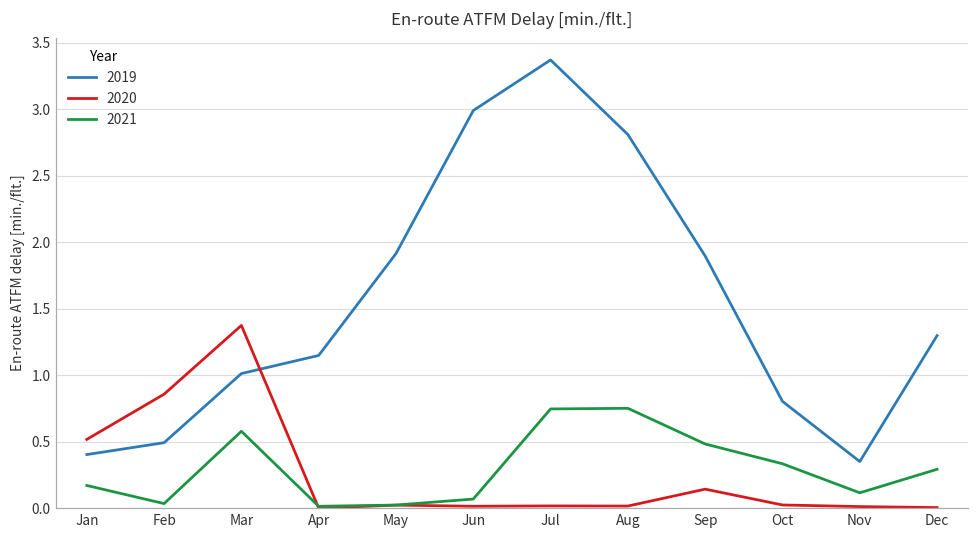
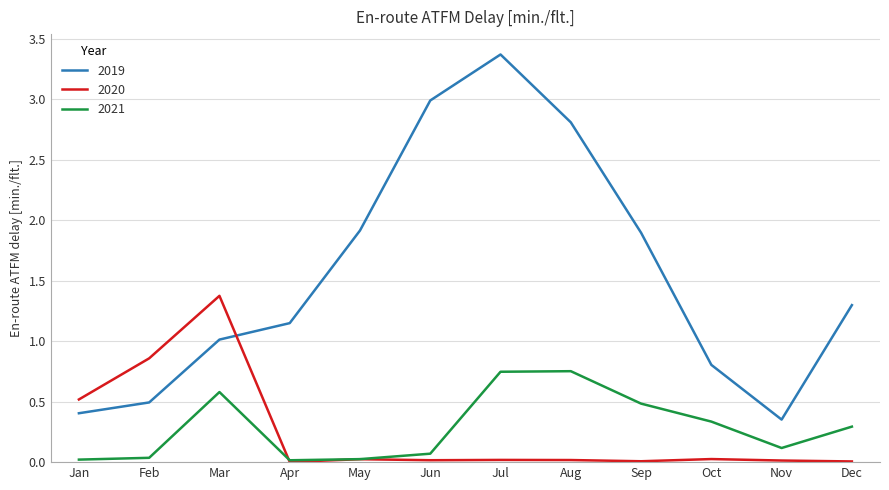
  {
    "2019": {
      "Jan": 0.40,
      "Feb": 0.49,
      "Mar": 1.01,
      "Apr": 1.15,
      "May": 1.91,
      "Jun": 2.99,
      "Jul": 3.37,
      "Aug": 2.81,
      "Sep": 1.90,
      "Oct": 0.80,
      "Nov": 0.35,
      "Dec": 1.30
    },
    "2020": {
      "Jan": 0.52,
      "Feb": 0.86,
      "Mar": 1.37,
      "Jun": 0.02,
      "Jul": 0.02,
      "Aug": 0.02,
-     "Sep": 0.14,
+     "Sep": 0.01,
      "Oct": 0.03,
      "Nov": 0.01,
      "Dec": 0.01
    },
    "2021": {
-     "Jan": 0.17,
+     "Jan": 0.02,
      "Feb": 0.04,
      "Mar": 0.58,
      "Jun": 0.07,
      "Jul": 0.75,
      "Aug": 0.75,
      "Sep": 0.48,
      "Oct": 0.34,
      "Nov": 0.12,
      "Dec": 0.29
    }
  }
